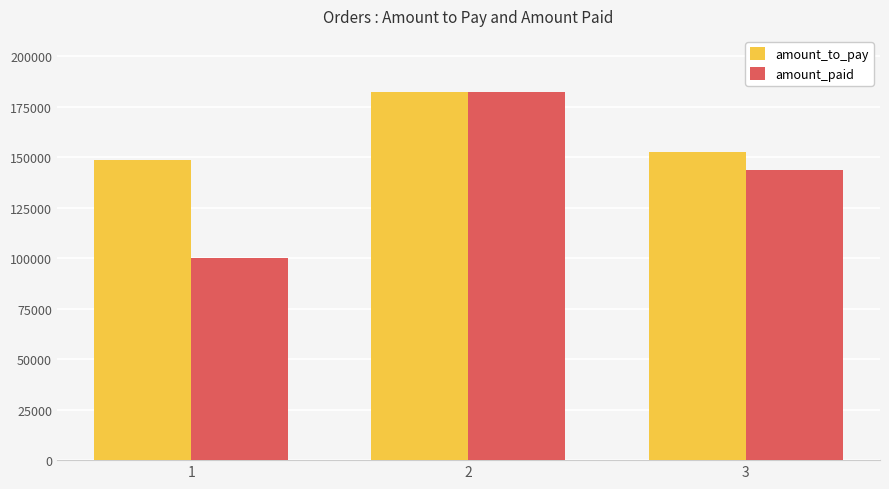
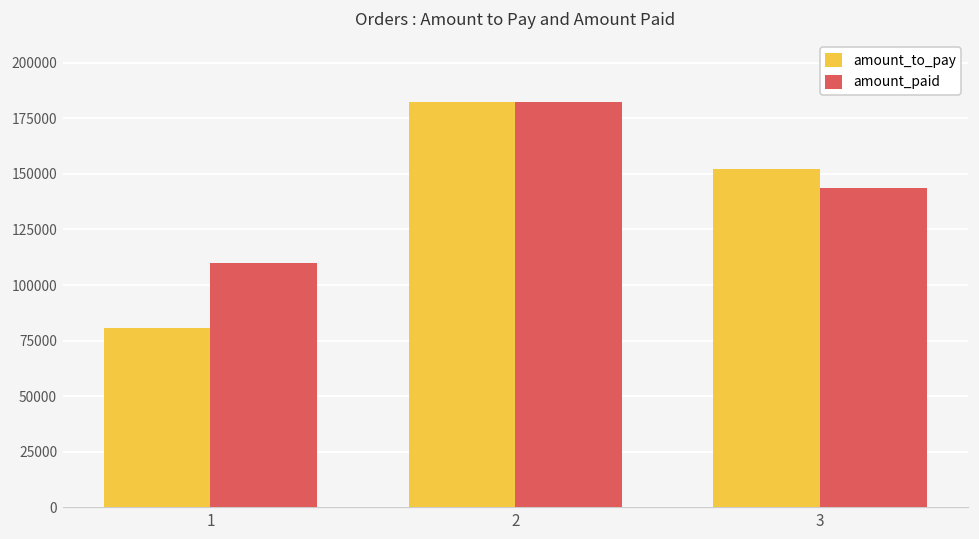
  {
    "amount_to_pay": {
-     "1": 149000,
+     "1": 81000,
      "2": 182000,
      "3": 152000
    },
    "amount_paid": {
-     "1": 100000,
+     "1": 110000,
      "2": 182000,
      "3": 143000
    }
  }
